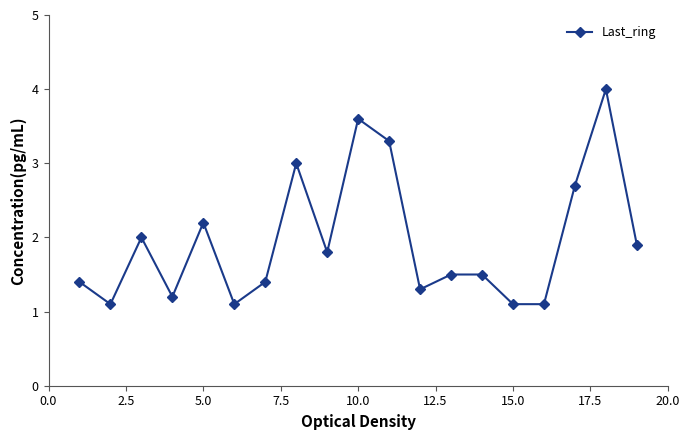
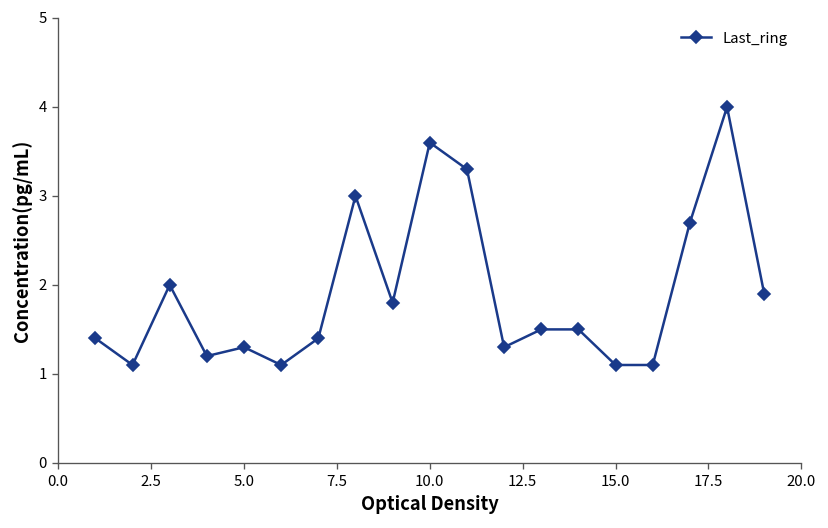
  {
-   "5.0": 2.2,
+   "5.0": 1.3,
    "10.0": 3.6,
    "15.0": 1.1
  }
